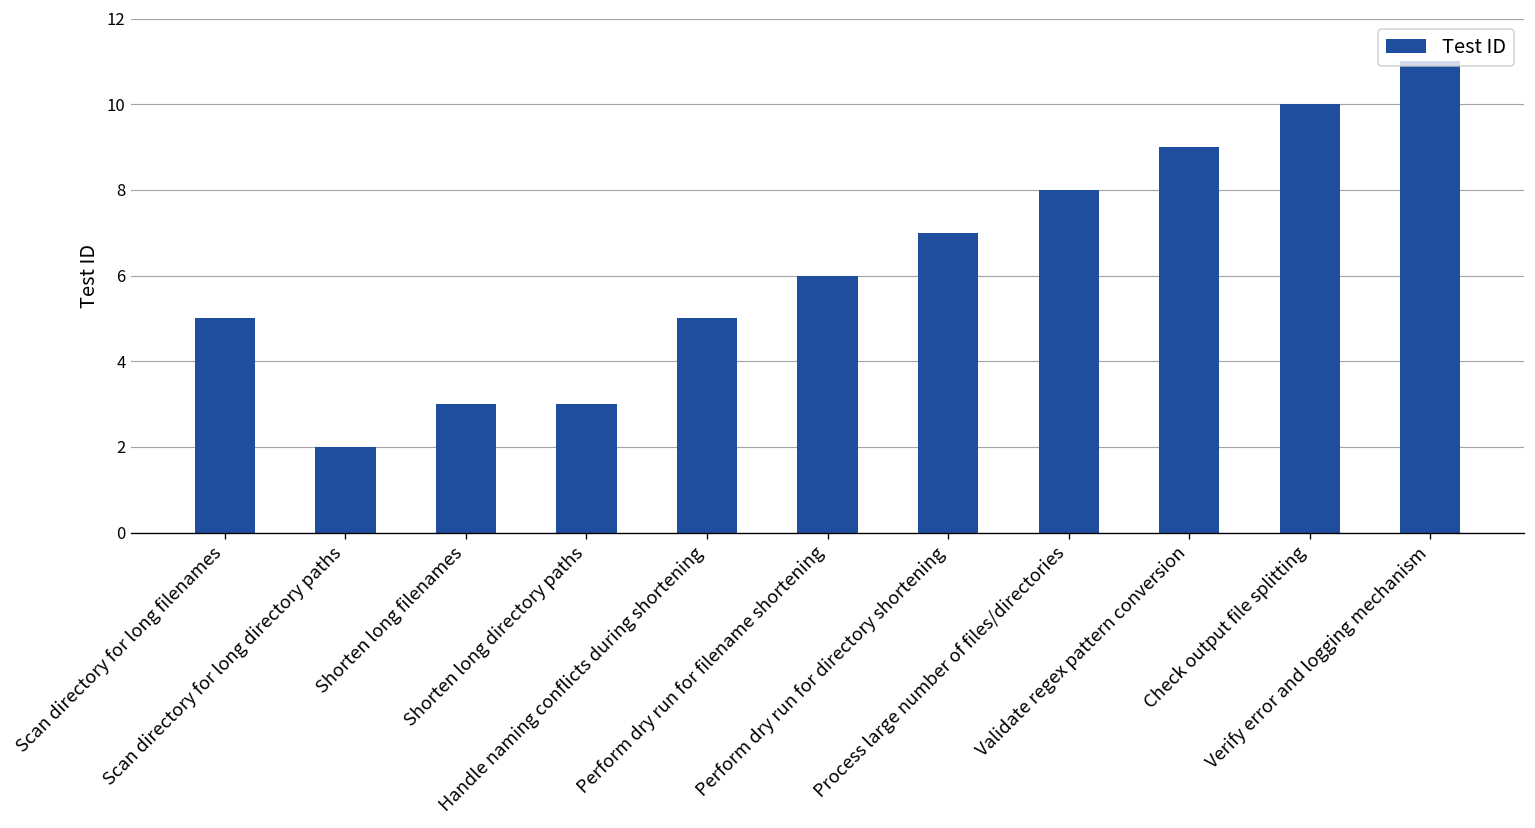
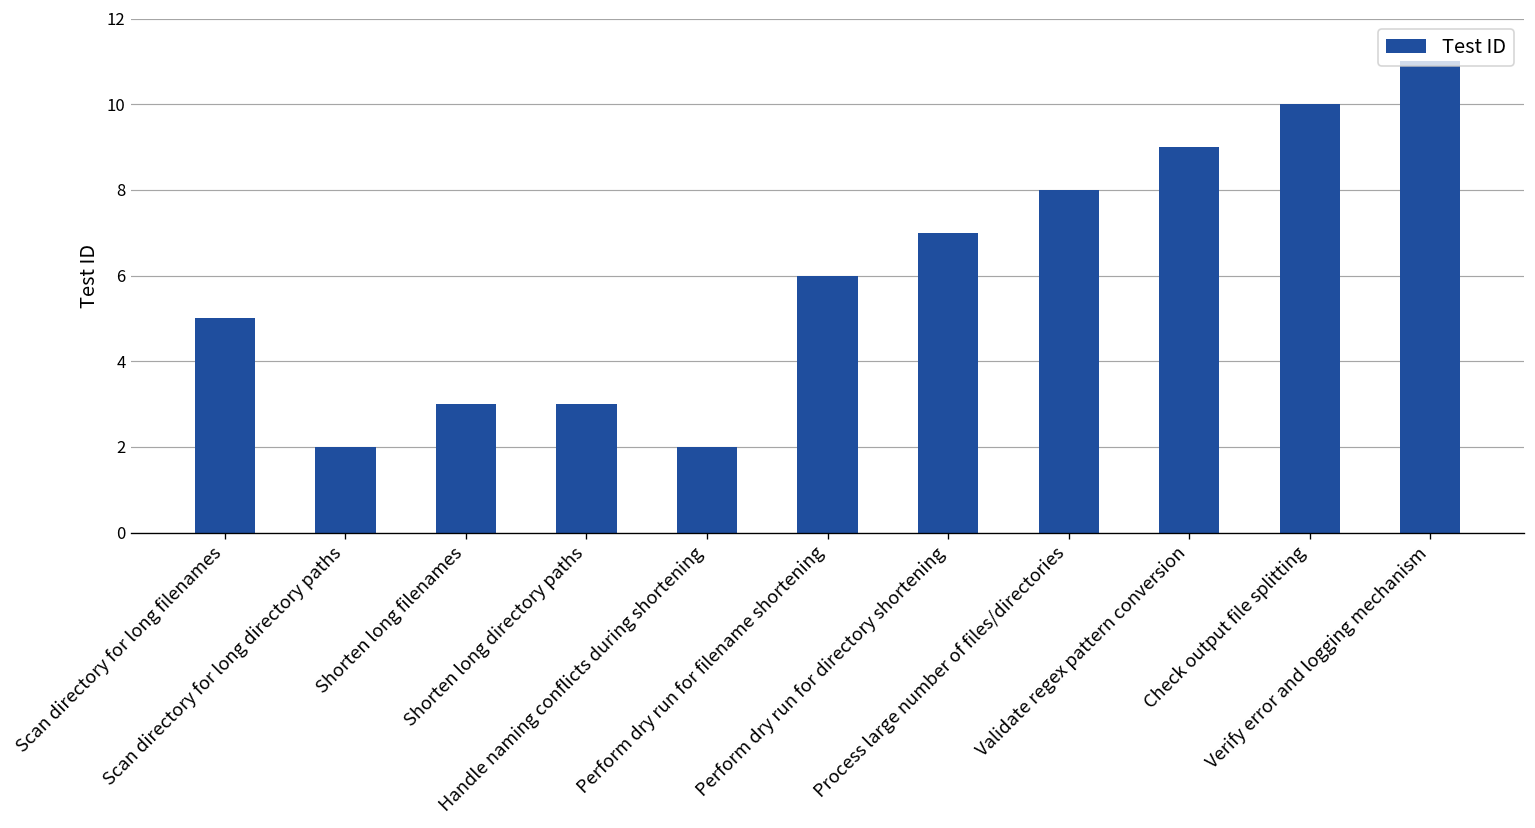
  {
    "Scan directory for long filenames": 5,
    "Scan directory for long directory paths": 2,
    "Shorten long filenames": 3,
    "Shorten long directory paths": 3,
-   "Handle naming conflicts during shortening": 5,
+   "Handle naming conflicts during shortening": 2,
    "Perform dry run for filename shortening": 6,
    "Perform dry run for directory shortening": 7,
    "Process large number of files/directories": 8,
    "Validate regex pattern conversion": 9,
    "Check output file splitting": 10
  }
